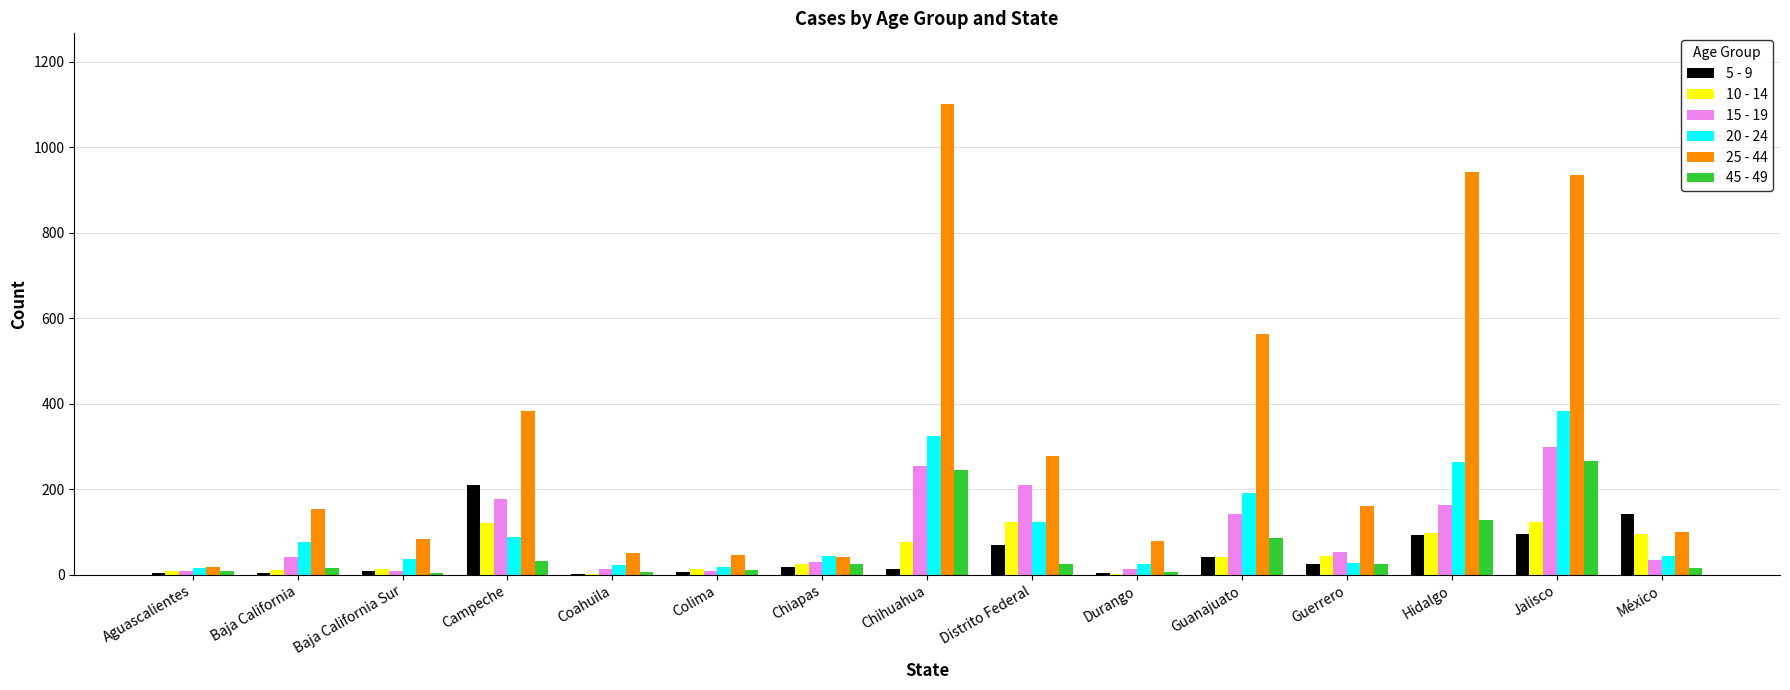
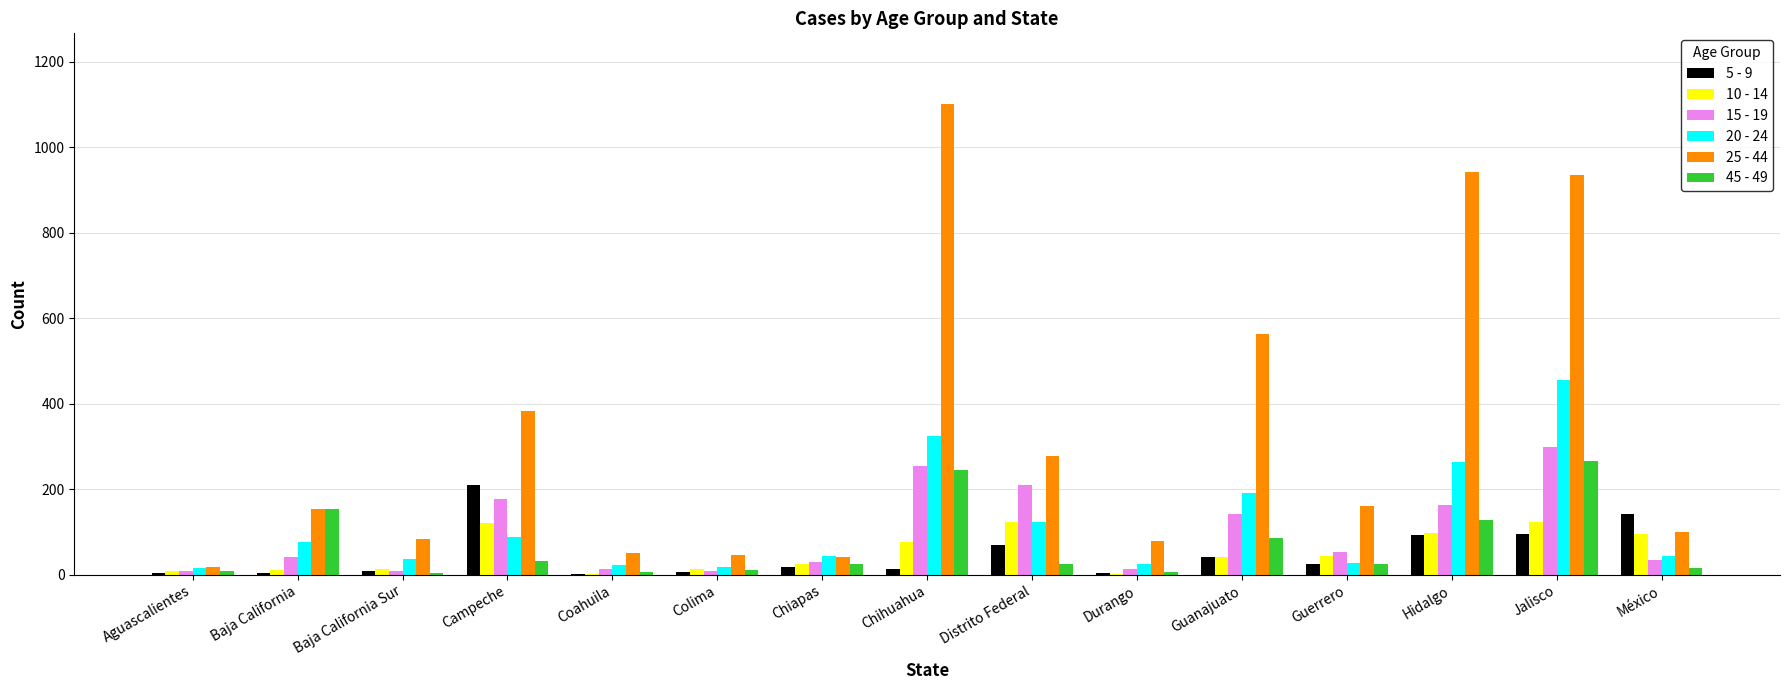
  {
    "5 - 9": {
      "Baja California Sur": 10,
      "Campeche": 210,
      "Colima": 10,
      "Chiapas": 20,
      "Chihuahua": 10,
      "Distrito Federal": 70,
      "Guanajuato": 40,
      "Guerrero": 20,
      "Hidalgo": 90,
      "Jalisco": 100,
      "México": 140
    },
    "10 - 14": {
      "Aguascalientes": 10,
      "Baja California": 10,
      "Baja California Sur": 10,
      "Campeche": 120,
      "Colima": 10,
      "Chiapas": 30,
      "Chihuahua": 80,
      "Distrito Federal": 120,
      "Guanajuato": 40,
      "Guerrero": 40,
      "Hidalgo": 100,
      "Jalisco": 120,
      "México": 100
    },
    "15 - 19": {
      "Aguascalientes": 10,
      "Baja California": 40,
      "Baja California Sur": 10,
      "Campeche": 180,
      "Coahuila": 10,
      "Colima": 10,
      "Chiapas": 30,
      "Chihuahua": 250,
      "Distrito Federal": 210,
      "Durango": 10,
      "Guanajuato": 140,
      "Guerrero": 50,
      "Hidalgo": 160,
      "Jalisco": 300,
      "México": 40
    },
    "20 - 24": {
      "Aguascalientes": 20,
      "Baja California": 80,
      "Baja California Sur": 40,
      "Campeche": 90,
      "Coahuila": 20,
      "Colima": 20,
      "Chiapas": 40,
      "Chihuahua": 330,
      "Distrito Federal": 120,
      "Durango": 20,
      "Guanajuato": 190,
      "Guerrero": 30,
      "Hidalgo": 260,
-     "Jalisco": 380,
+     "Jalisco": 460,
      "México": 40
    },
    "25 - 44": {
      "Aguascalientes": 20,
      "Baja California": 150,
      "Baja California Sur": 80,
      "Campeche": 380,
      "Coahuila": 50,
      "Colima": 50,
      "Chiapas": 40,
      "Chihuahua": 1100,
      "Distrito Federal": 280,
      "Durango": 80,
      "Guanajuato": 560,
      "Guerrero": 160,
      "Hidalgo": 940,
      "Jalisco": 940,
      "México": 100
    },
    "45 - 49": {
      "Aguascalientes": 10,
-     "Baja California": 20,
+     "Baja California": 150,
      "Campeche": 30,
      "Coahuila": 10,
      "Colima": 10,
      "Chiapas": 20,
      "Chihuahua": 250,
      "Distrito Federal": 30,
      "Durango": 10,
      "Guanajuato": 90,
      "Guerrero": 30,
      "Hidalgo": 130,
      "Jalisco": 270,
      "México": 20
    }
  }
